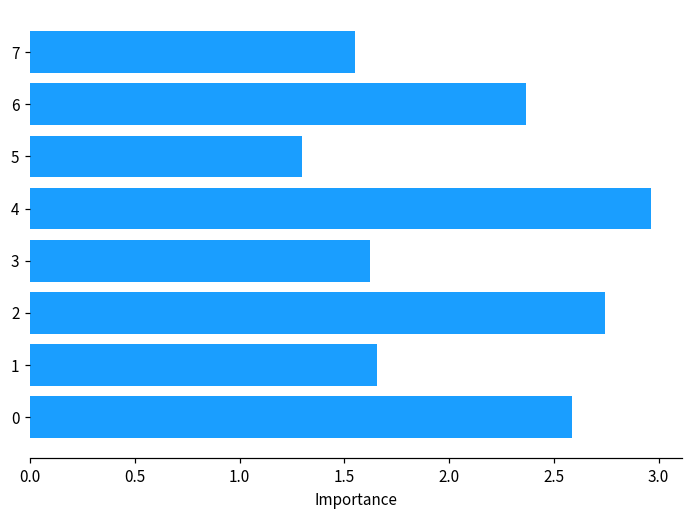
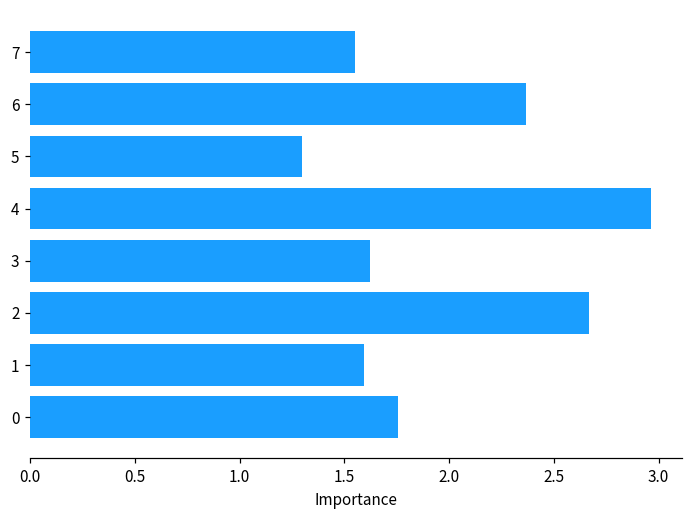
  {
    "7": 1.55,
    "6": 2.36,
    "5": 1.30,
    "4": 2.96,
    "3": 1.62,
-   "2": 2.74,
-   "1": 1.65,
-   "0": 2.59
+   "2": 2.67,
+   "1": 1.60,
+   "0": 1.76
  }
